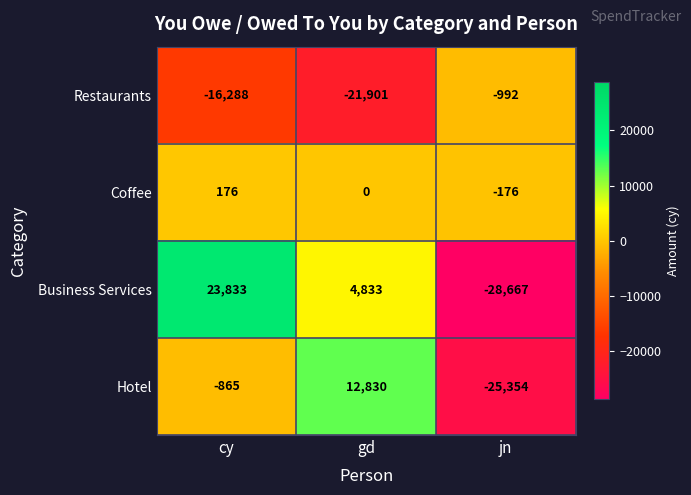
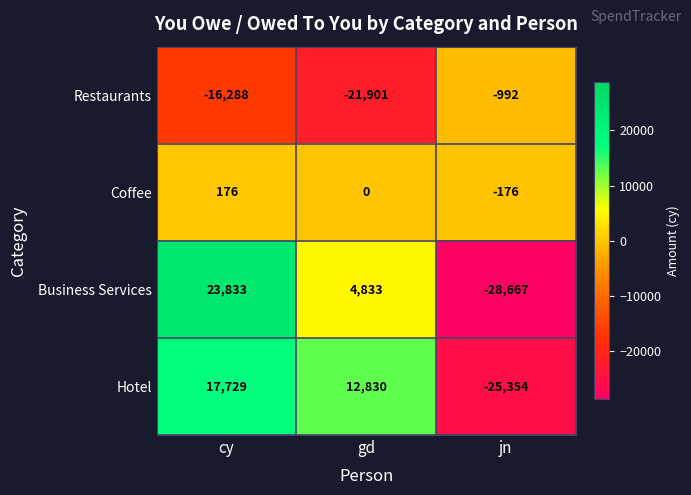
  {
    "Restaurants": {
      "cy": "-16,288",
      "gd": "-21,901",
      "jn": "-992"
    },
    "Coffee": {
      "cy": "176",
      "gd": "0",
      "jn": "-176"
    },
    "Business Services": {
      "cy": "23,833",
      "gd": "4,833",
      "jn": "-28,667"
    },
    "Hotel": {
-     "cy": "-865",
+     "cy": "17,729",
      "gd": "12,830",
      "jn": "-25,354"
    }
  }
